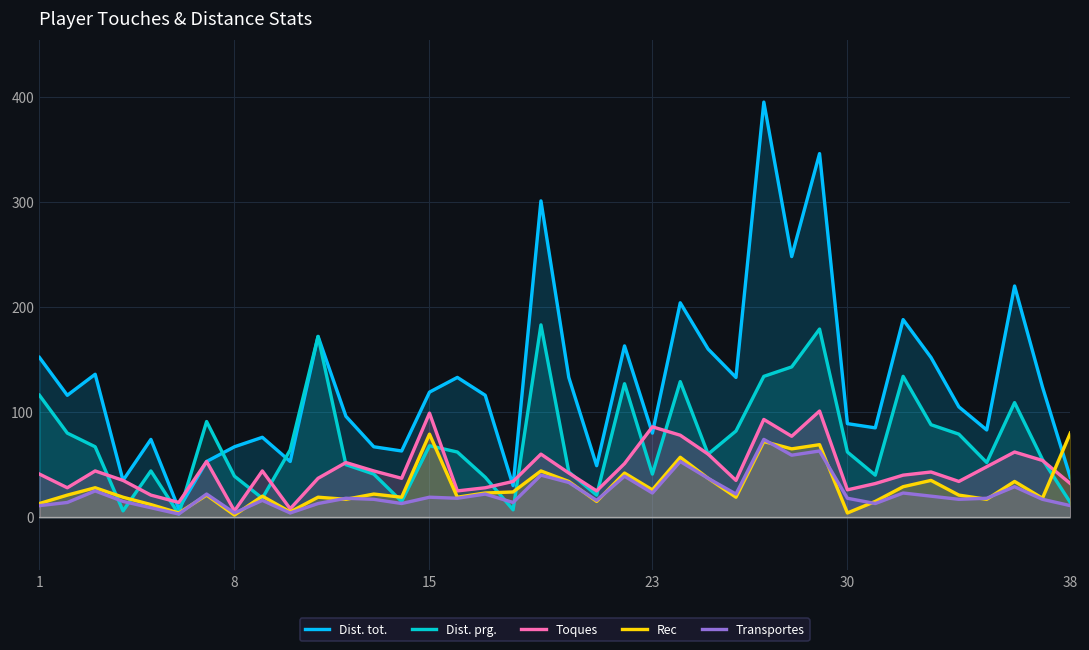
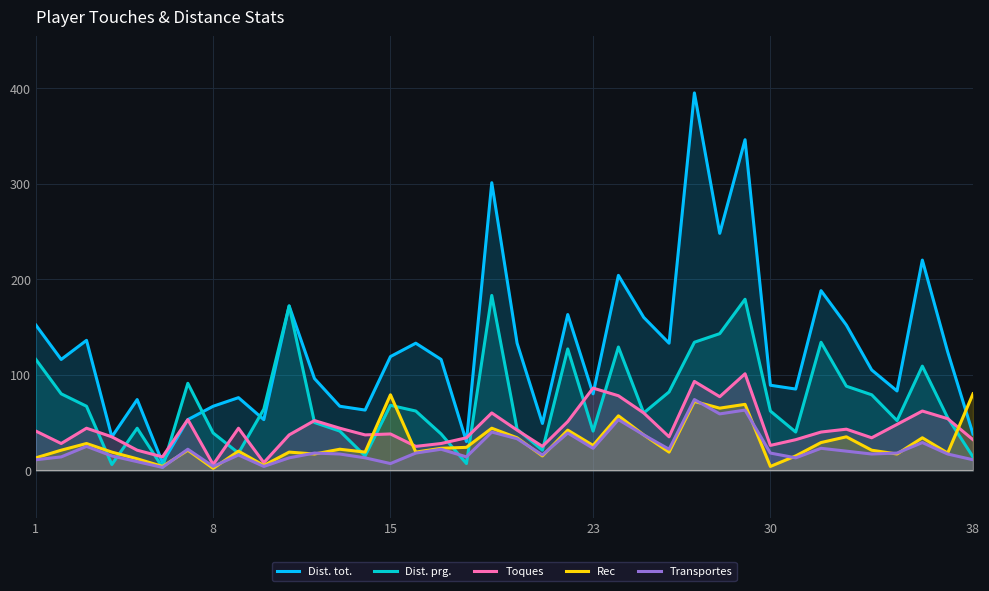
  {
    "Toques": {
      "1": 40,
-     "15": 100,
+     "15": 40,
      "23": 90,
      "30": 30,
      "38": 30
    },
    "Rec": {
      "15": 80,
      "23": 30,
      "30": 0,
      "38": 80
    },
    "Transportes": {
-     "15": 20,
+     "15": 10,
      "23": 20,
      "30": 20,
      "38": 10
    }
  }
